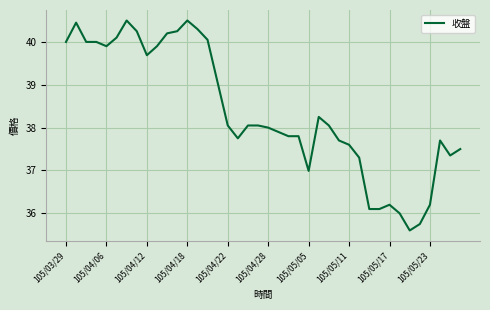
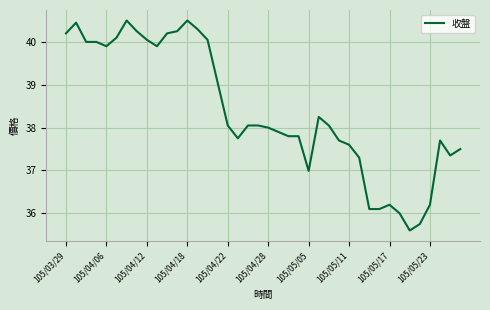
  {
-   "105/03/29": 40.0,
+   "105/03/29": 40.2,
    "105/04/06": 39.9,
-   "105/04/12": 39.7,
+   "105/04/12": 40.1,
    "105/04/18": 40.5,
    "105/04/22": 38.1,
    "105/04/28": 38.0,
    "105/05/05": 37.0,
    "105/05/11": 37.6,
    "105/05/17": 36.2,
    "105/05/23": 36.2
  }
